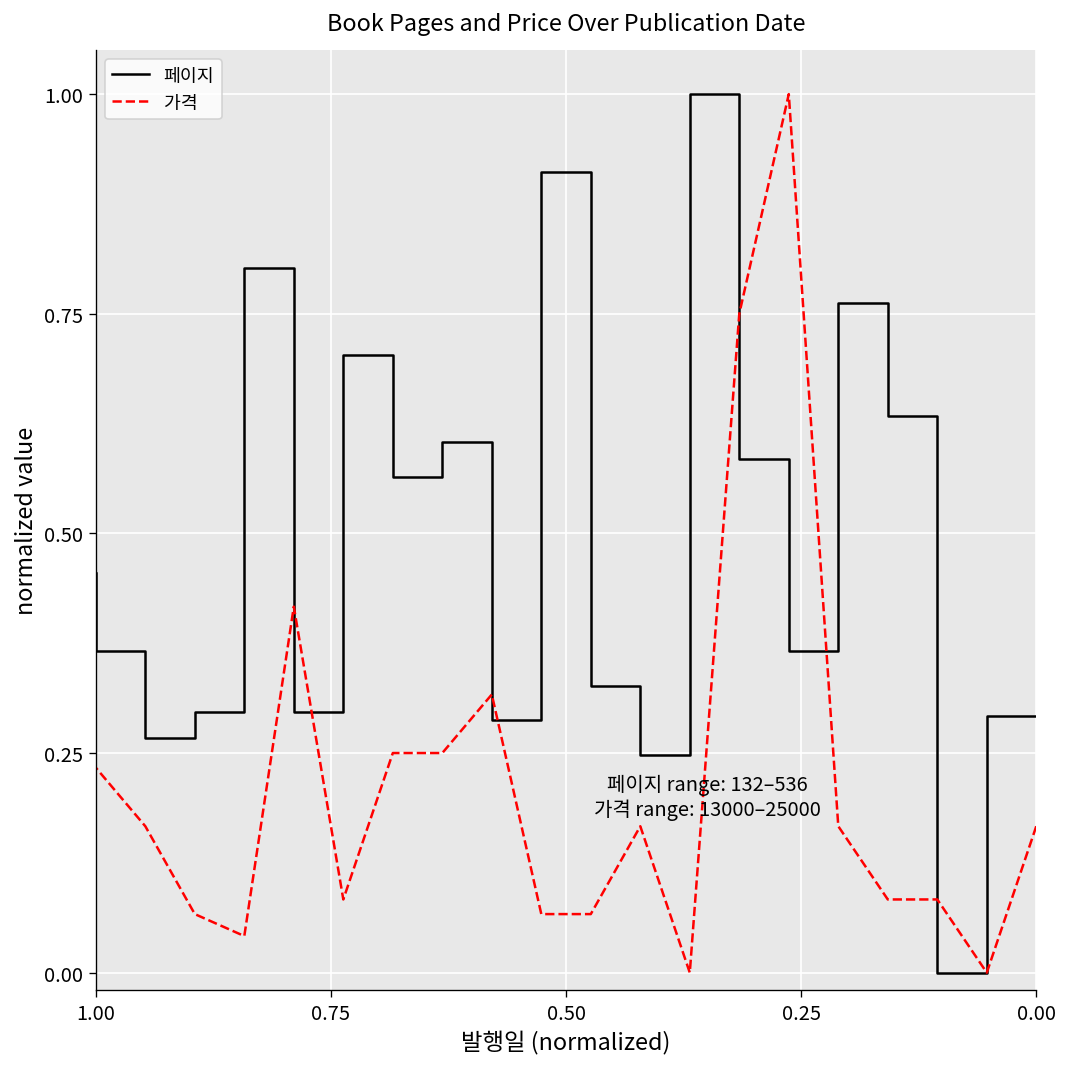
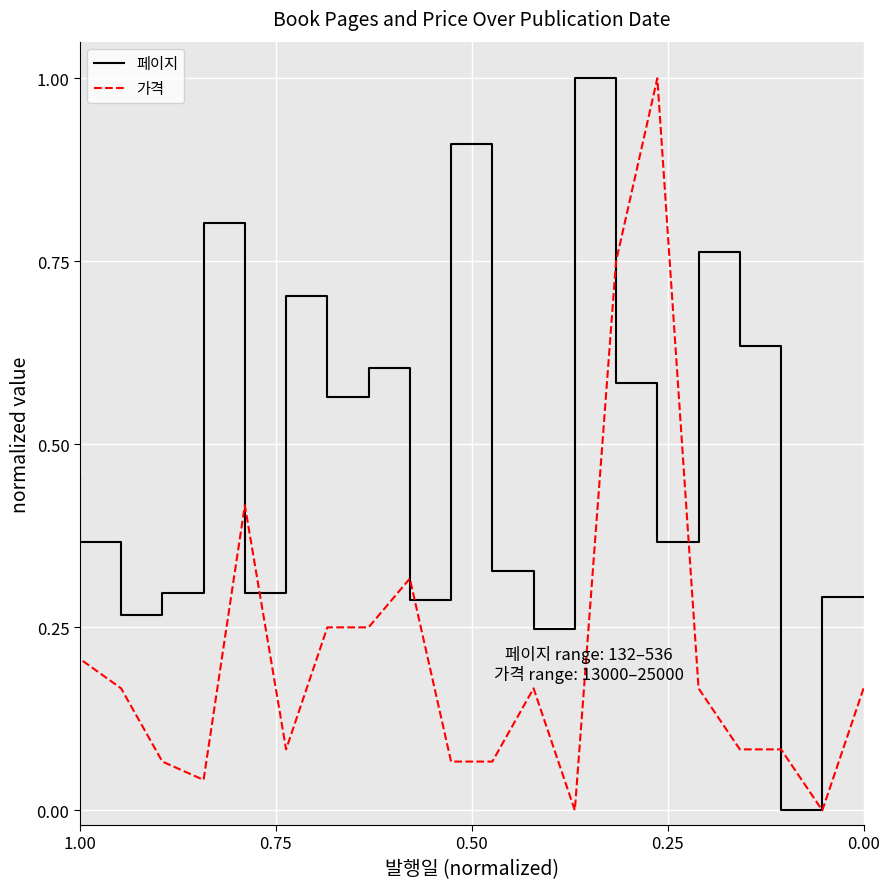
  {
    "페이지": {
      "1.00": 0.46,
      "0.00": 0.29
    },
    "가격": {
-     "1.00": 0.23,
+     "1.00": 0.21,
      "0.00": 0.17
    }
  }
